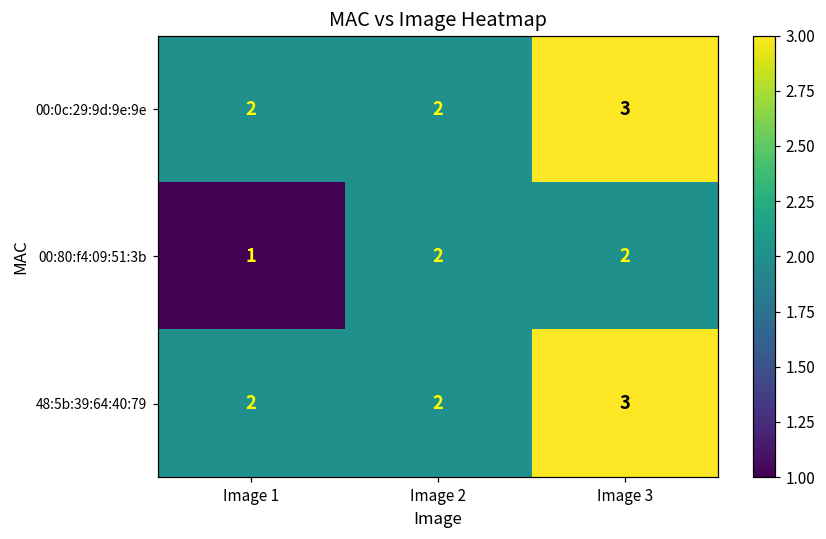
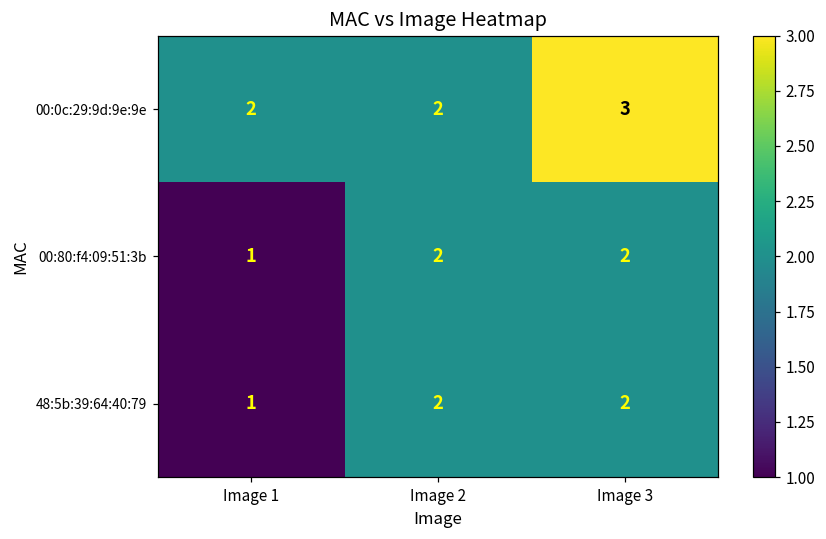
  {
    "00:0c:29:9d:9e:9e": {
      "Image 1": 2,
      "Image 2": 2,
      "Image 3": 3
    },
    "00:80:f4:09:51:3b": {
      "Image 1": 1,
      "Image 2": 2,
      "Image 3": 2
    },
    "48:5b:39:64:40:79": {
-     "Image 1": 2,
+     "Image 1": 1,
      "Image 2": 2,
-     "Image 3": 3
+     "Image 3": 2
    }
  }
